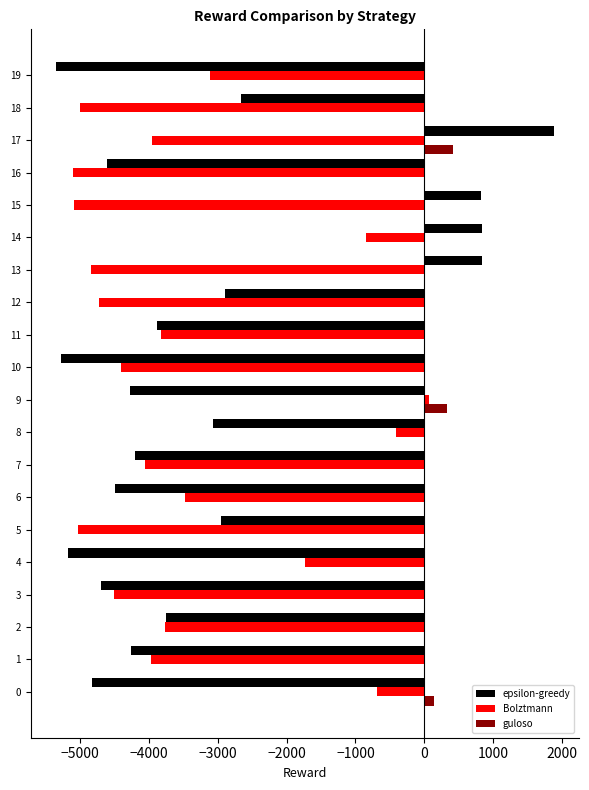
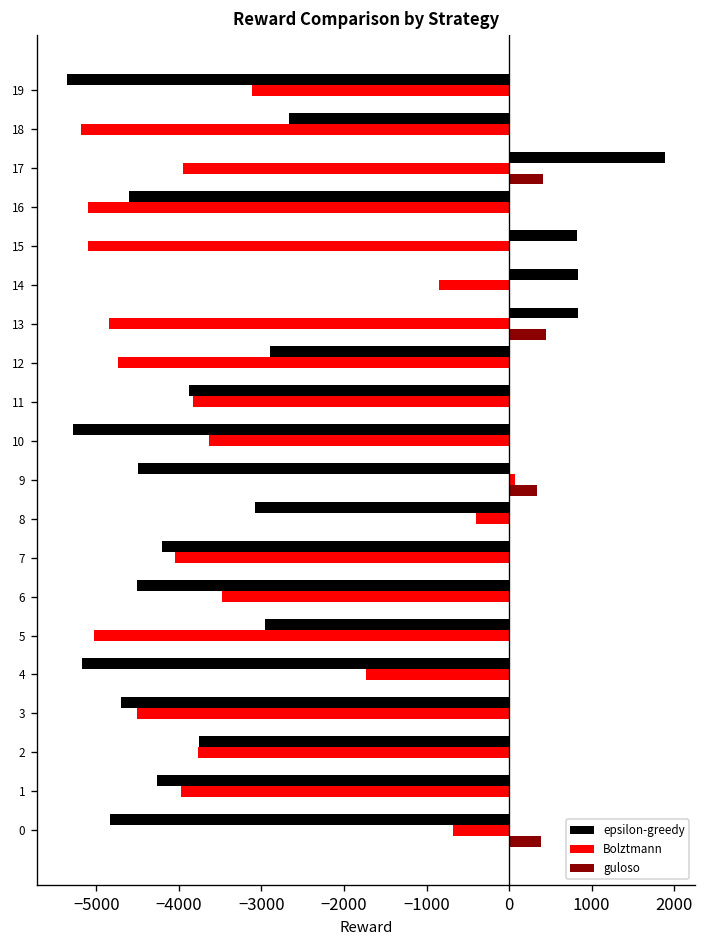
  {
    "epsilon-greedy": {
      "19": -5400,
      "18": -2700,
      "17": 1900,
      "16": -4600,
      "15": 800,
      "14": 800,
      "13": 800,
      "12": -2900,
      "11": -3900,
      "10": -5300,
-     "9": -4300,
+     "9": -4500,
      "8": -3100,
      "7": -4200,
      "6": -4500,
      "5": -3000,
      "4": -5200,
      "3": -4700,
      "2": -3800,
      "1": -4300,
      "0": -4800
    },
    "Bolztmann": {
      "19": -3100,
-     "18": -5000,
+     "18": -5200,
      "17": -4000,
      "16": -5100,
      "15": -5100,
      "14": -800,
      "13": -4800,
      "12": -4700,
      "11": -3800,
-     "10": -4400,
+     "10": -3600,
      "9": 100,
      "8": -400,
      "7": -4100,
      "6": -3500,
      "5": -5000,
      "4": -1700,
      "3": -4500,
      "2": -3800,
      "1": -4000,
      "0": -700
    },
    "guloso": {
      "17": 400,
-     "13": 0,
+     "13": 400,
      "9": 300,
-     "0": 100
+     "0": 400
    }
  }
